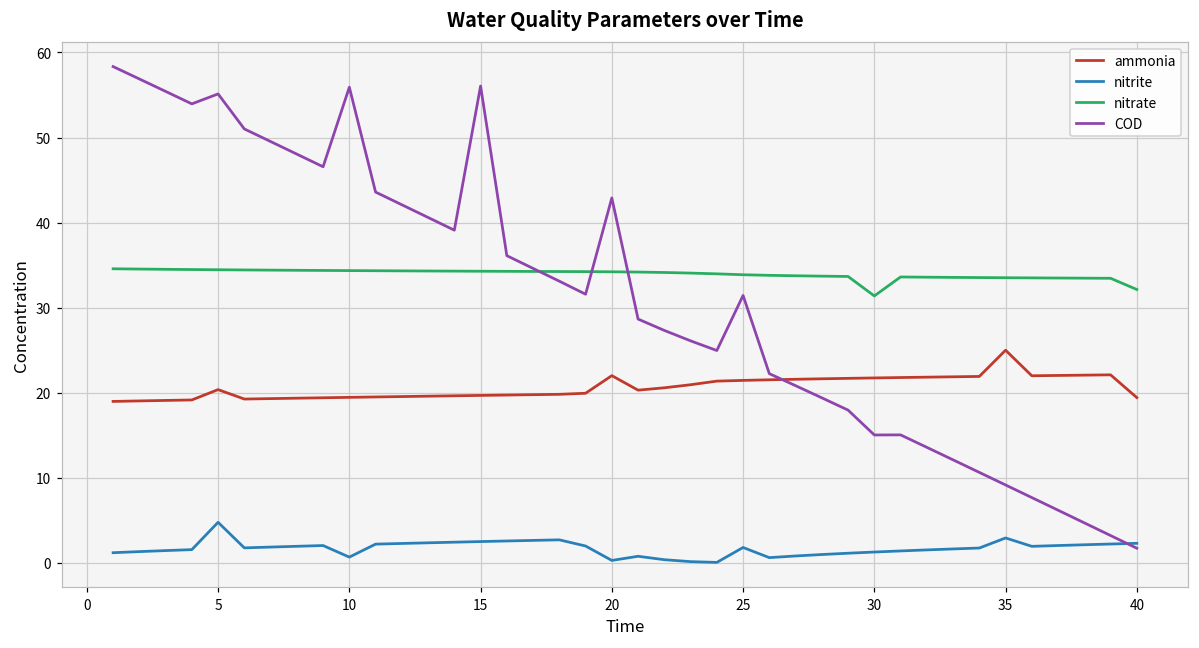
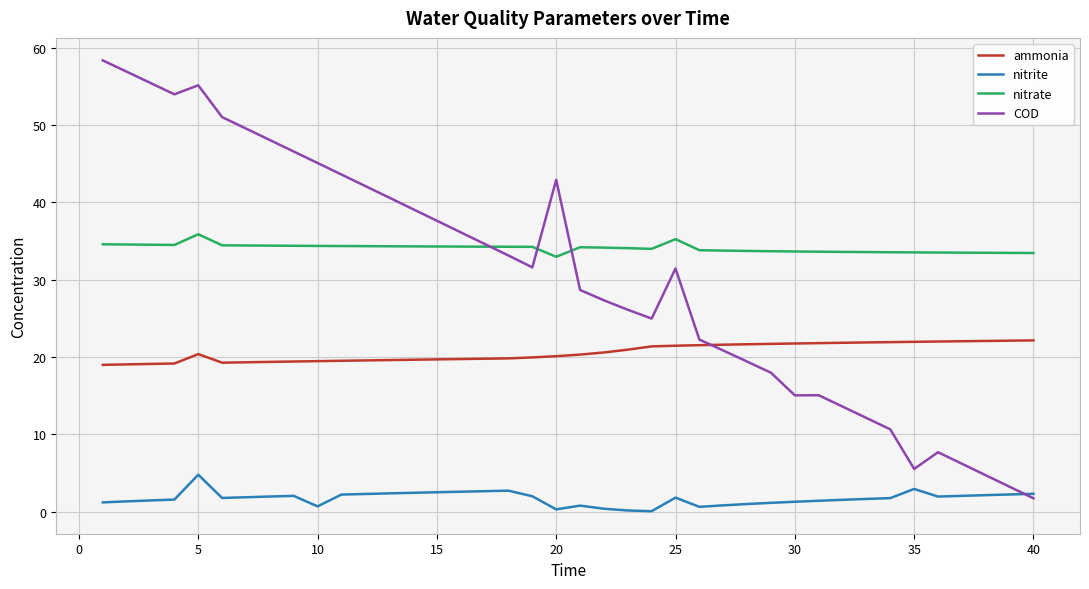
  {
    "ammonia": {
      "5": 20,
      "10": 19,
      "15": 20,
-     "20": 22,
+     "20": 20,
      "25": 21,
      "30": 22,
-     "35": 25,
-     "40": 19
+     "35": 22,
+     "40": 22
    },
    "nitrite": {
      "5": 5,
      "10": 1,
      "15": 3,
      "20": 0,
      "25": 2,
      "30": 1,
      "35": 3,
      "40": 2
    },
    "nitrate": {
-     "5": 34,
+     "5": 36,
      "10": 34,
      "15": 34,
-     "20": 34,
-     "25": 34,
-     "30": 31,
+     "20": 33,
+     "25": 35,
+     "30": 34,
      "35": 34,
-     "40": 32
+     "40": 33
    },
    "COD": {
      "5": 55,
-     "10": 56,
-     "15": 56,
+     "10": 45,
+     "15": 38,
      "20": 43,
      "25": 31,
      "30": 15,
-     "35": 9,
+     "35": 6,
      "40": 2
    }
  }
